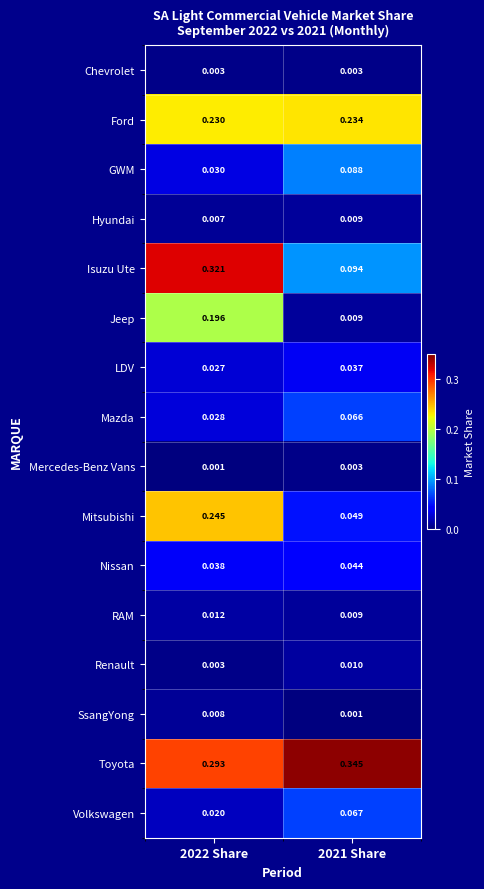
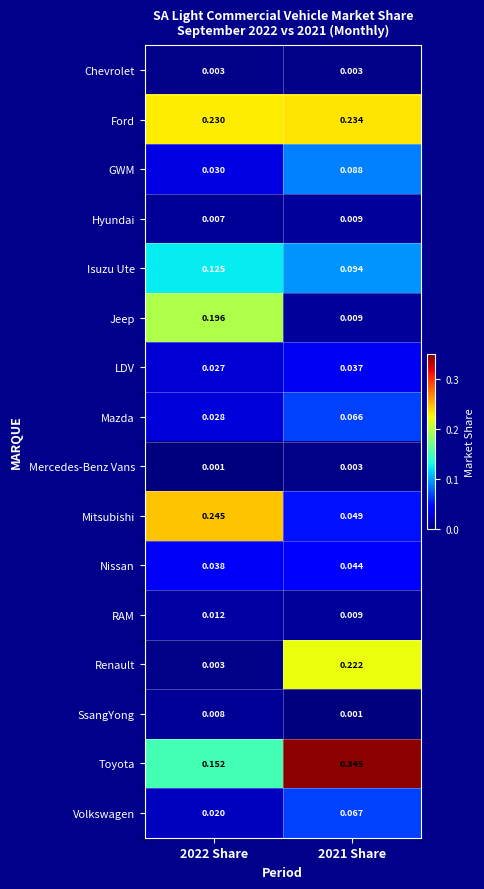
  {
    "Chevrolet": {
      "2022 Share": 0.003,
      "2021 Share": 0.003
    },
    "Ford": {
      "2022 Share": 0.230,
      "2021 Share": 0.234
    },
    "GWM": {
      "2022 Share": 0.030,
      "2021 Share": 0.088
    },
    "Hyundai": {
      "2022 Share": 0.007,
      "2021 Share": 0.009
    },
    "Isuzu Ute": {
-     "2022 Share": 0.321,
+     "2022 Share": 0.125,
      "2021 Share": 0.094
    },
    "Jeep": {
      "2022 Share": 0.196,
      "2021 Share": 0.009
    },
    "LDV": {
      "2022 Share": 0.027,
      "2021 Share": 0.037
    },
    "Mazda": {
      "2022 Share": 0.028,
      "2021 Share": 0.066
    },
    "Mercedes-Benz Vans": {
      "2022 Share": 0.001,
      "2021 Share": 0.003
    },
    "Mitsubishi": {
      "2022 Share": 0.245,
      "2021 Share": 0.049
    },
    "Nissan": {
      "2022 Share": 0.038,
      "2021 Share": 0.044
    },
    "RAM": {
      "2022 Share": 0.012,
      "2021 Share": 0.009
    },
    "Renault": {
      "2022 Share": 0.003,
-     "2021 Share": 0.010
+     "2021 Share": 0.222
    },
    "SsangYong": {
      "2022 Share": 0.008,
      "2021 Share": 0.001
    },
    "Toyota": {
-     "2022 Share": 0.293,
+     "2022 Share": 0.152,
      "2021 Share": 0.345
    },
    "Volkswagen": {
      "2022 Share": 0.020,
      "2021 Share": 0.067
    }
  }
